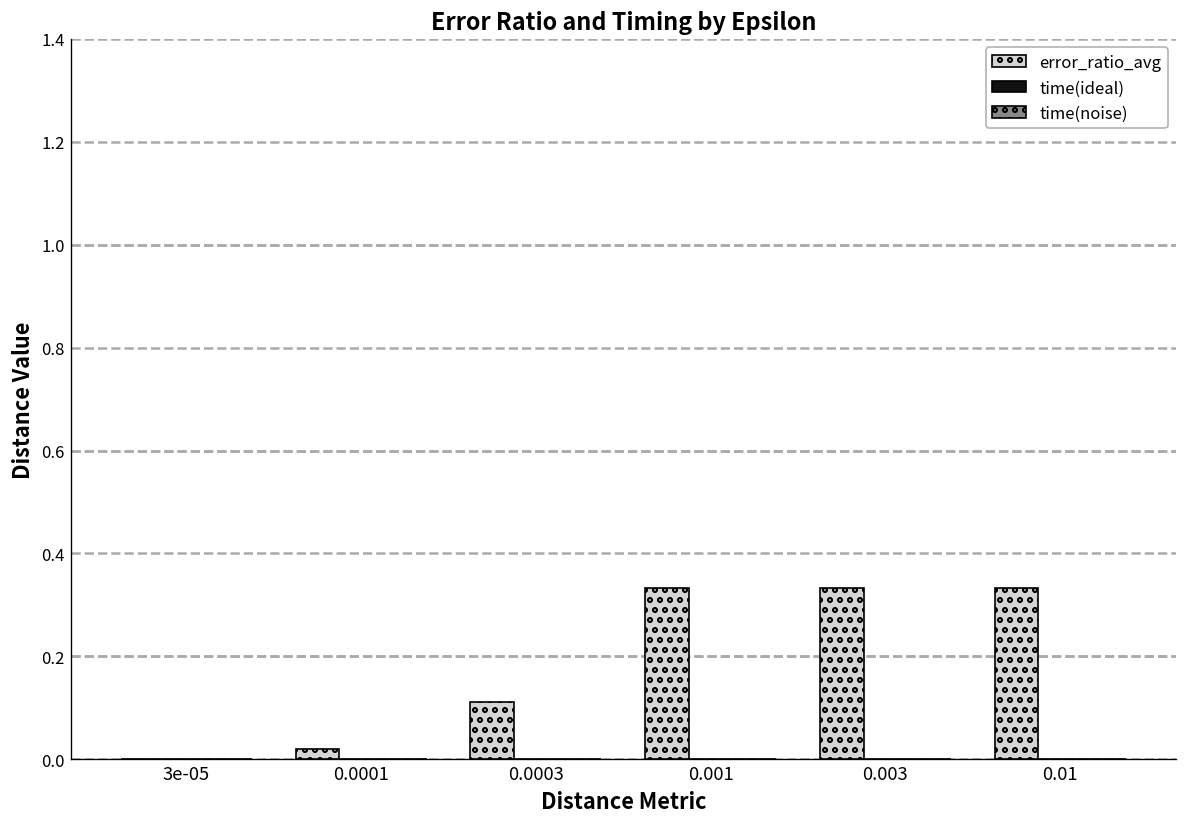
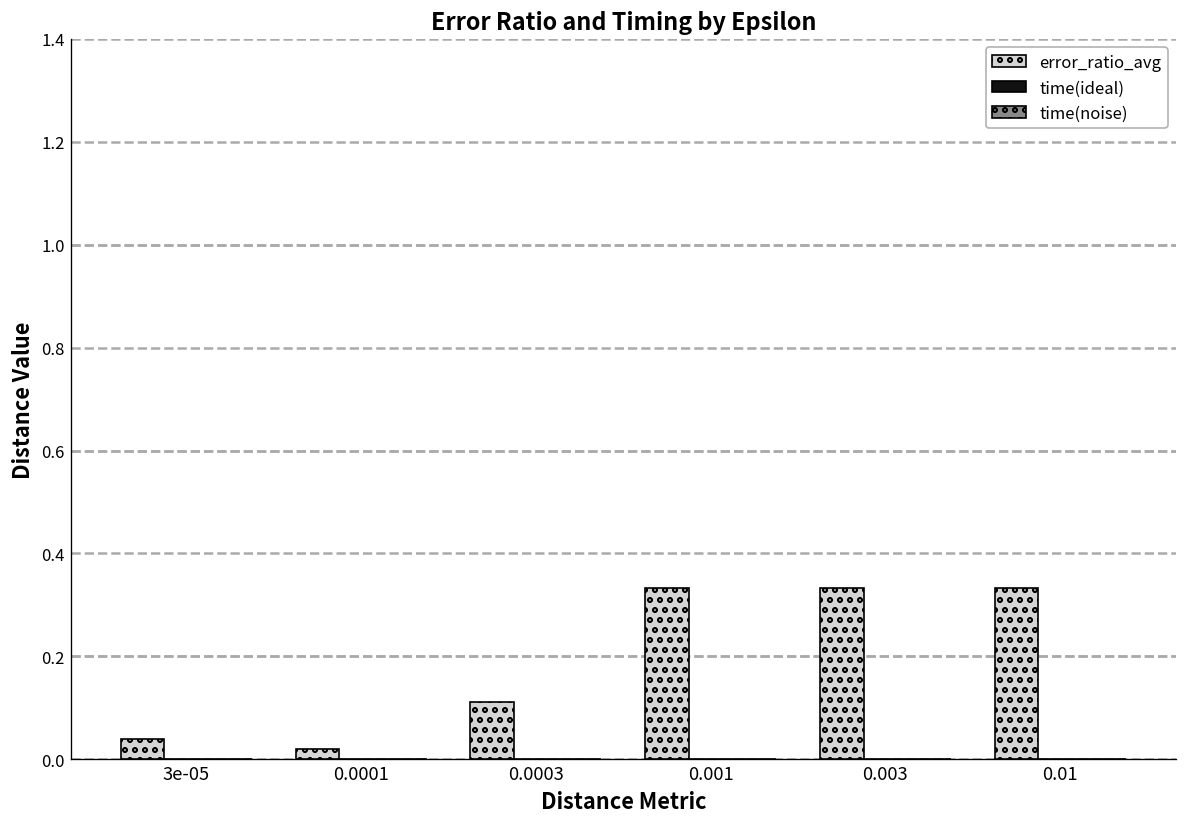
  {
    "error_ratio_avg": {
-     "3e-05": 0.00,
+     "3e-05": 0.04,
      "0.0001": 0.02,
      "0.0003": 0.11,
      "0.001": 0.33,
      "0.003": 0.33,
      "0.01": 0.33
    }
  }
